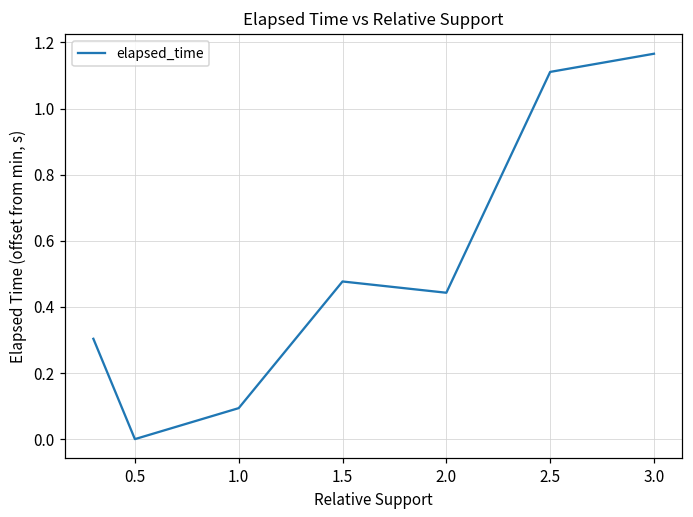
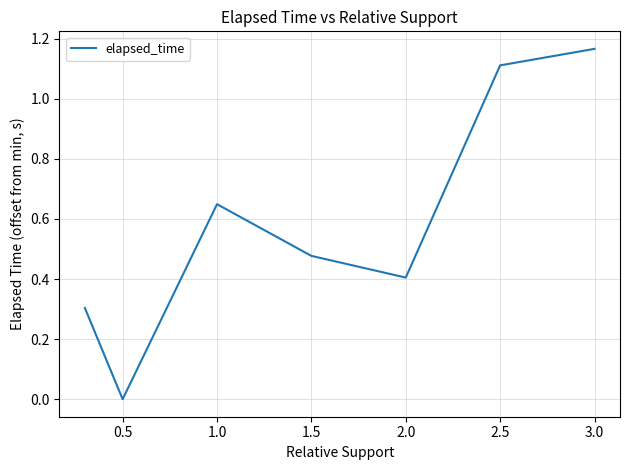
  {
    "0.5": 0.00,
-   "1.0": 0.09,
+   "1.0": 0.65,
    "1.5": 0.48,
-   "2.0": 0.44,
+   "2.0": 0.40,
    "2.5": 1.11,
    "3.0": 1.17
  }
